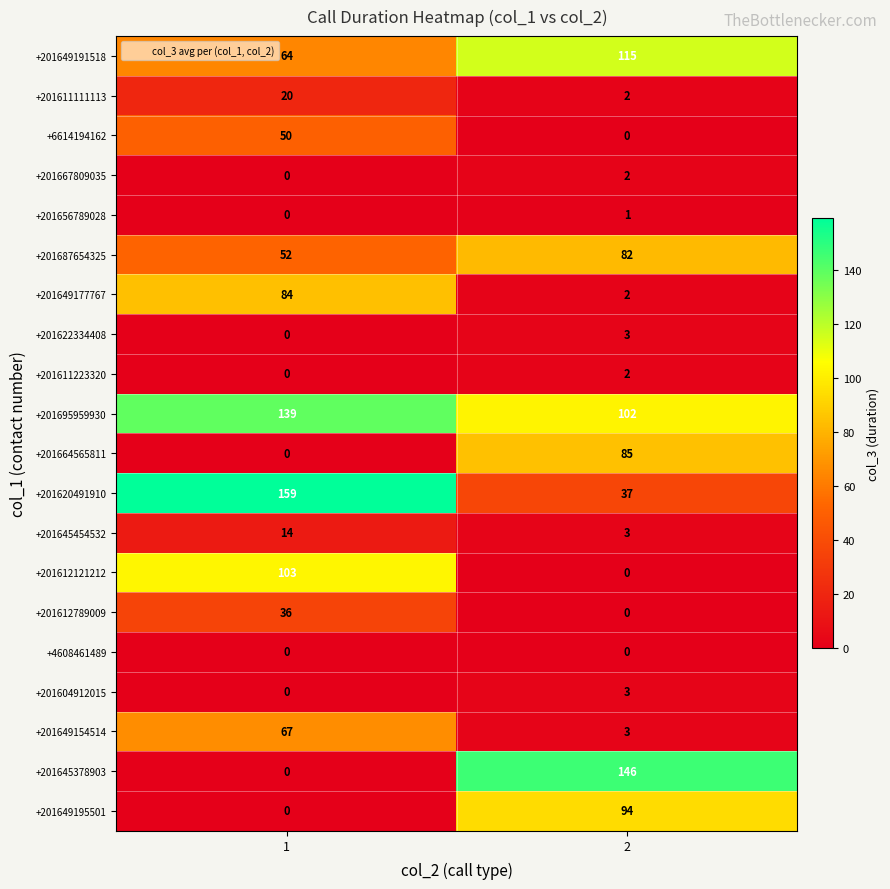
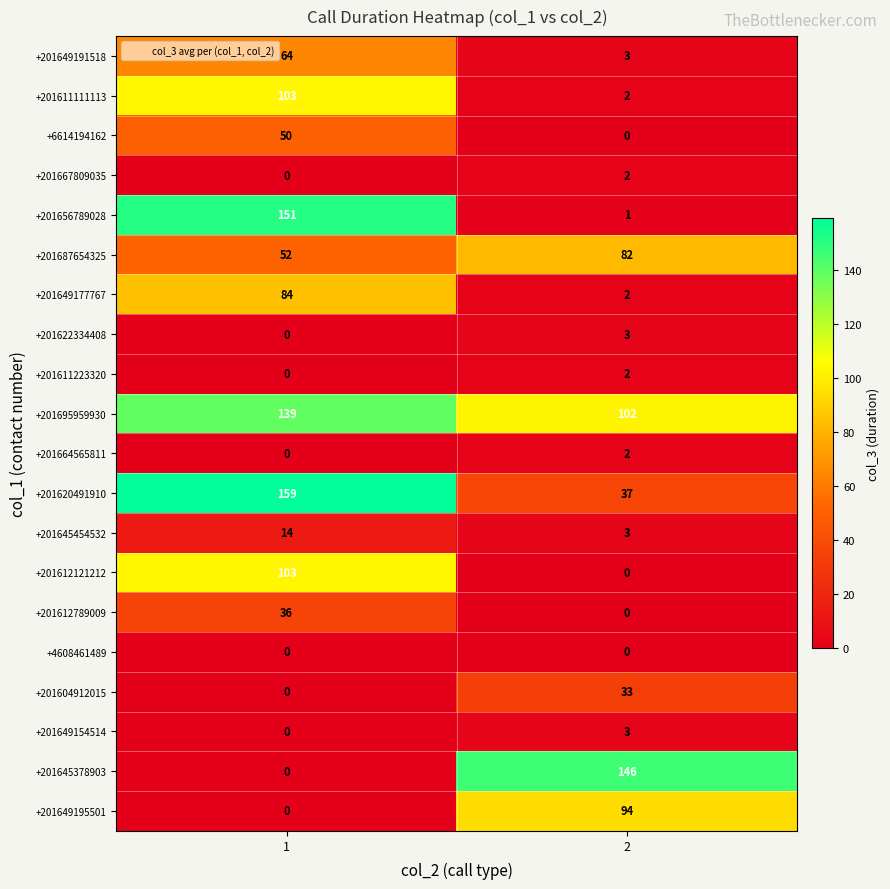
  {
    "+201649191518": {
      "1": 64,
-     "2": 115
+     "2": 3
    },
    "+201611111113": {
-     "1": 20,
+     "1": 103,
      "2": 2
    },
    "+6614194162": {
      "1": 50,
      "2": 0
    },
    "+201667809035": {
      "1": 0,
      "2": 2
    },
    "+201656789028": {
-     "1": 0,
+     "1": 151,
      "2": 1
    },
    "+201687654325": {
      "1": 52,
      "2": 82
    },
    "+201649177767": {
      "1": 84,
      "2": 2
    },
    "+201622334408": {
      "1": 0,
      "2": 3
    },
    "+201611223320": {
      "1": 0,
      "2": 2
    },
    "+201695959930": {
      "1": 139,
      "2": 102
    },
    "+201664565811": {
      "1": 0,
-     "2": 85
+     "2": 2
    },
    "+201620491910": {
      "1": 159,
      "2": 37
    },
    "+201645454532": {
      "1": 14,
      "2": 3
    },
    "+201612121212": {
      "1": 103,
      "2": 0
    },
    "+201612789009": {
      "1": 36,
      "2": 0
    },
    "+4608461489": {
      "1": 0,
      "2": 0
    },
    "+201604912015": {
      "1": 0,
-     "2": 3
+     "2": 33
    },
    "+201649154514": {
-     "1": 67,
+     "1": 0,
      "2": 3
    },
    "+201645378903": {
      "1": 0,
      "2": 146
    },
    "+201649195501": {
      "1": 0,
      "2": 94
    }
  }
